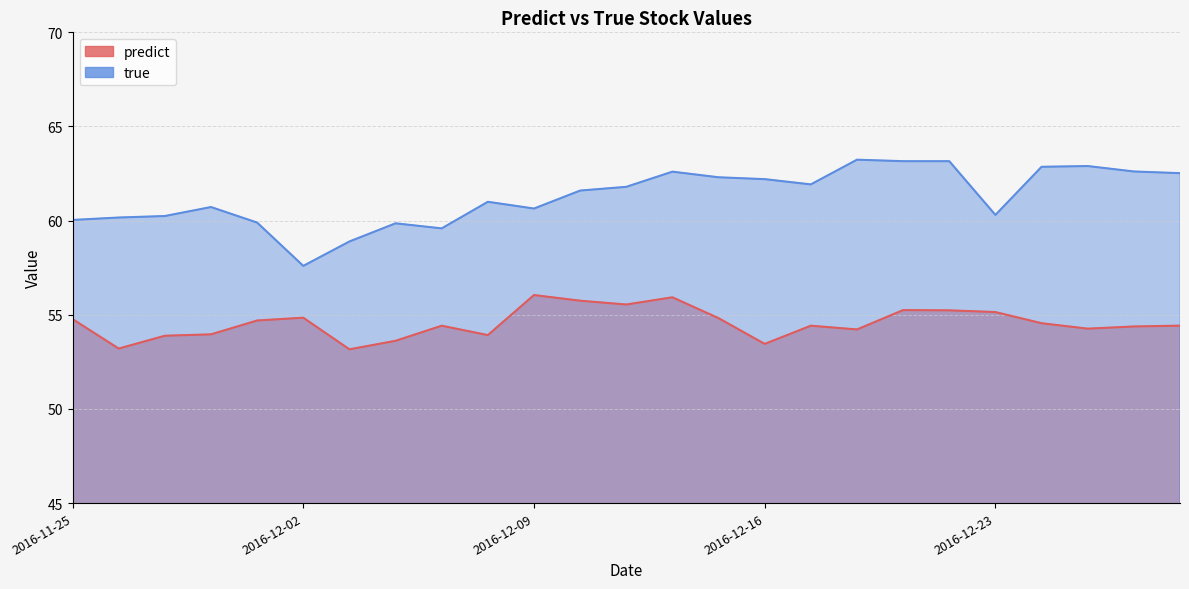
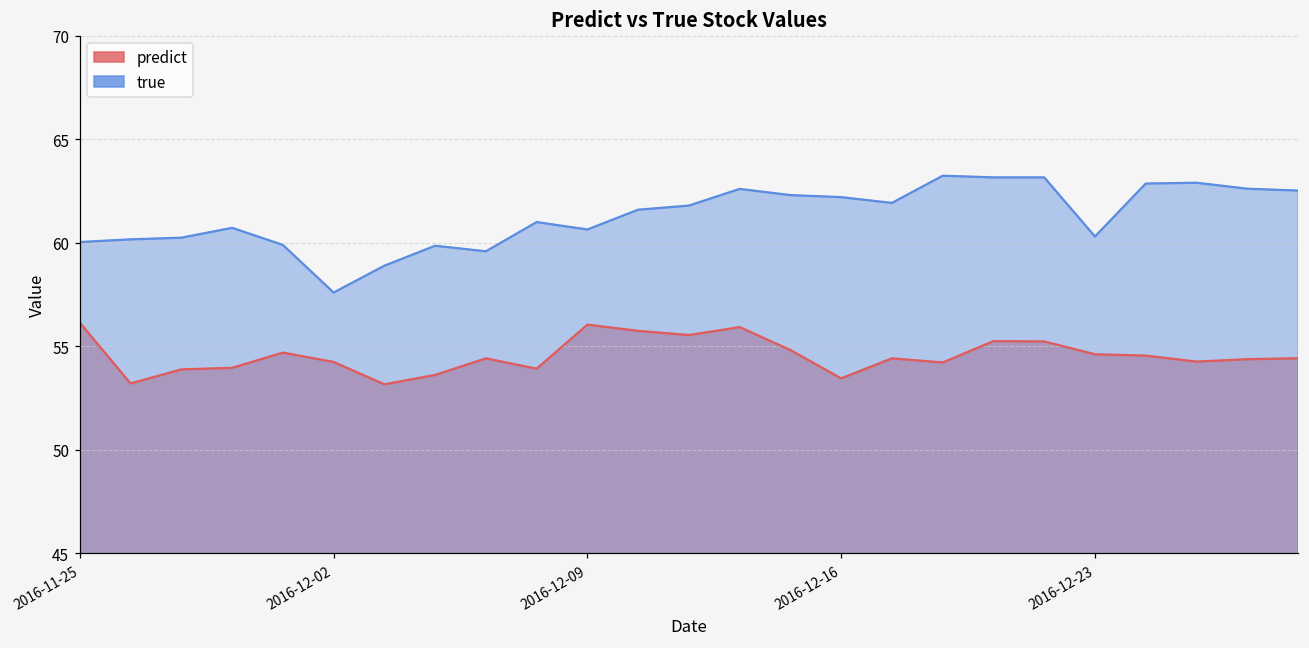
  {
    "predict": {
-     "2016-11-25": 54.8,
-     "2016-12-02": 54.8,
+     "2016-11-25": 56.1,
+     "2016-12-02": 54.2,
      "2016-12-09": 56.0,
      "2016-12-16": 53.5,
-     "2016-12-23": 55.1
+     "2016-12-23": 54.6
    },
    "true": {
      "2016-11-25": 60.0,
      "2016-12-02": 57.6,
      "2016-12-09": 60.6,
      "2016-12-16": 62.2,
      "2016-12-23": 60.3
    }
  }
